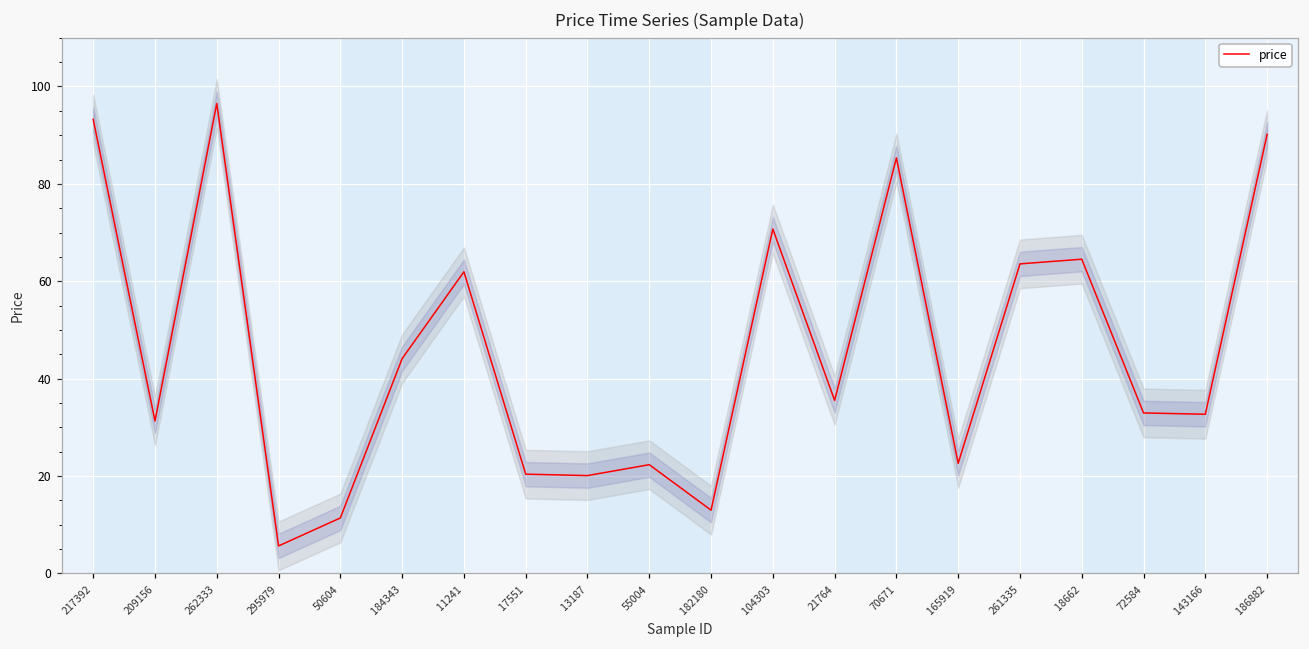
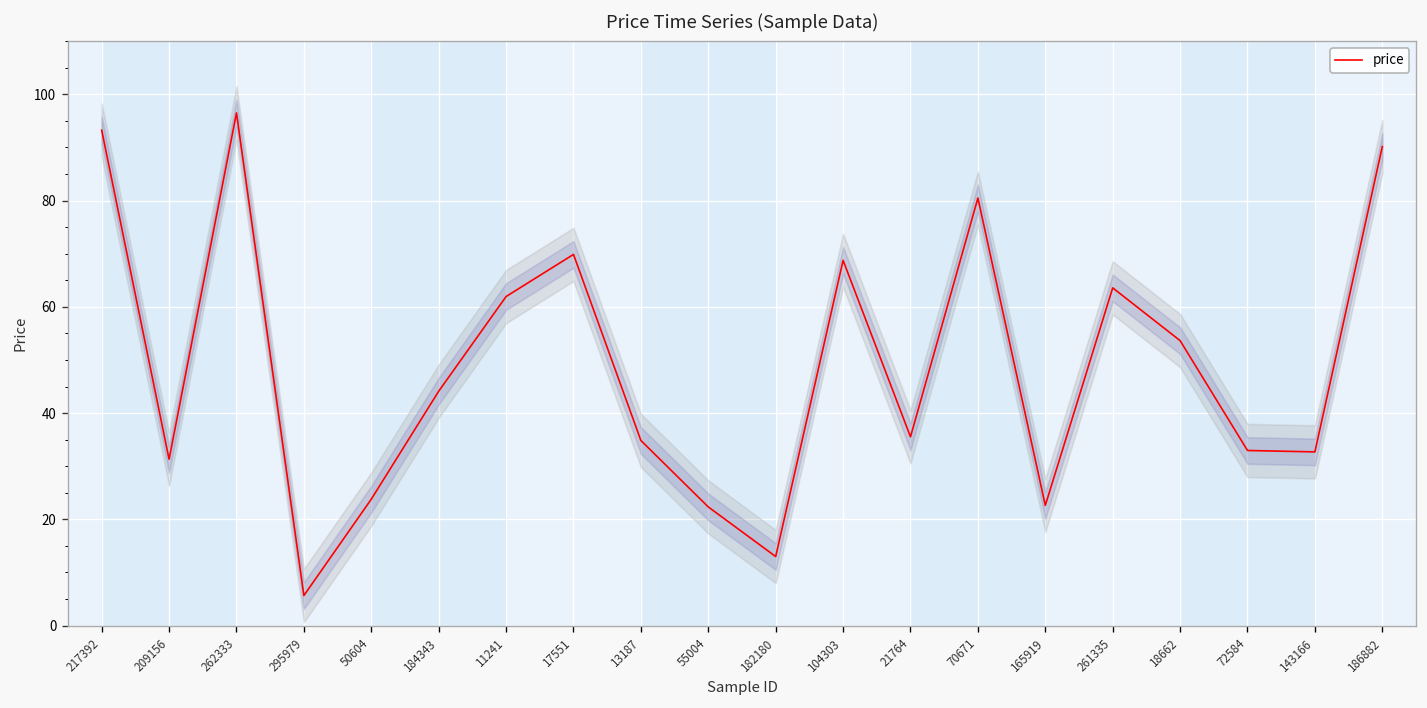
  {
    "price": {
      "217392": 93,
      "209156": 31,
      "262333": 97,
      "295979": 6,
-     "50604": 11,
+     "50604": 24,
      "184343": 44,
      "11241": 62,
-     "17551": 20,
-     "13187": 20,
+     "17551": 70,
+     "13187": 35,
      "55004": 22,
      "182180": 13,
-     "104303": 71,
+     "104303": 69,
      "21764": 36,
-     "70671": 85,
+     "70671": 80,
      "165919": 23,
      "261335": 64,
-     "18662": 65,
+     "18662": 54,
      "72584": 33,
      "143166": 33,
      "186882": 90
    }
  }
